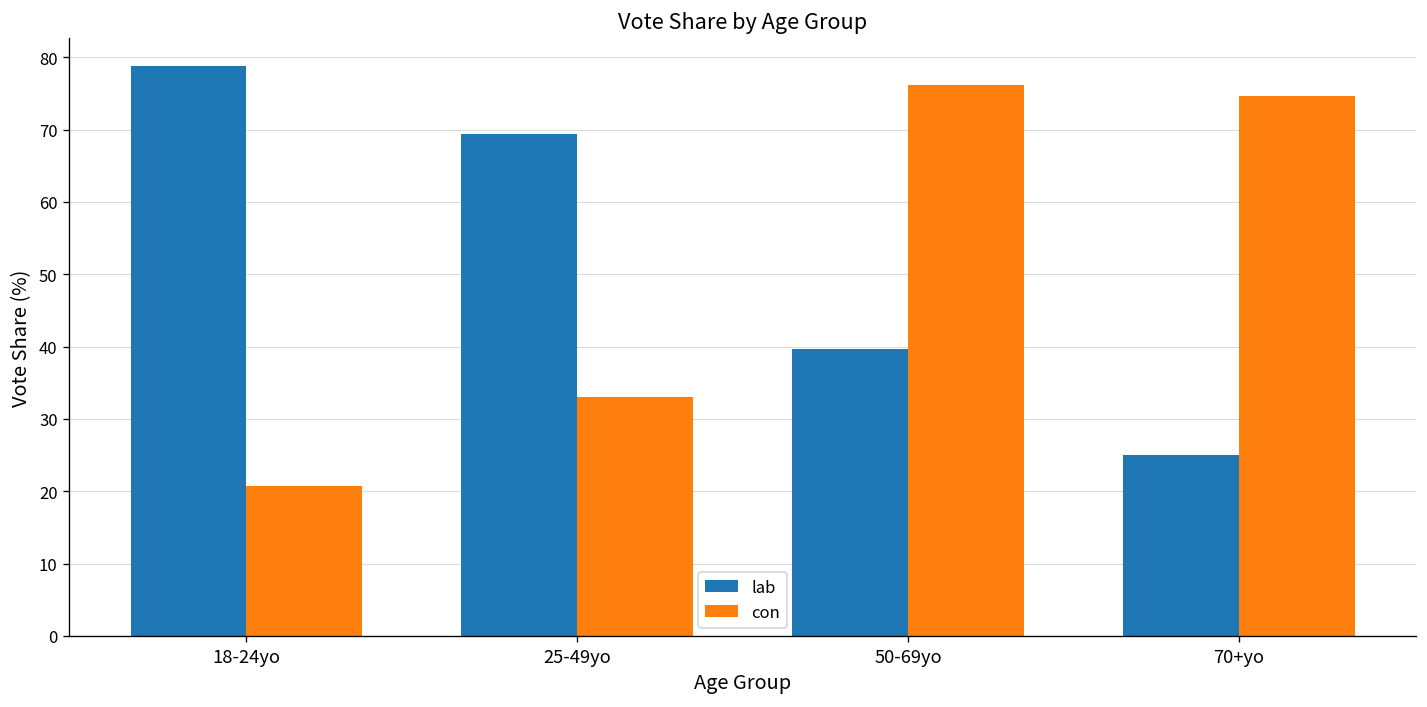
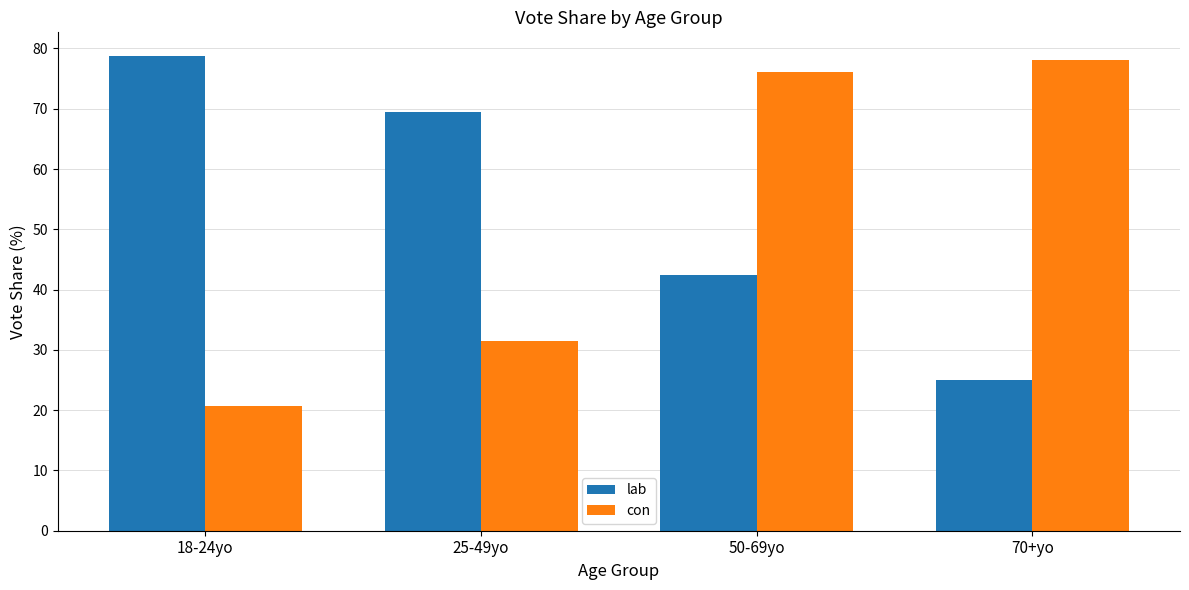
  {
    "lab": {
      "18-24yo": 79,
      "25-49yo": 69,
-     "50-69yo": 40,
+     "50-69yo": 42,
      "70+yo": 25
    },
    "con": {
      "18-24yo": 21,
-     "25-49yo": 33,
+     "25-49yo": 31,
      "50-69yo": 76,
-     "70+yo": 75
+     "70+yo": 78
    }
  }
